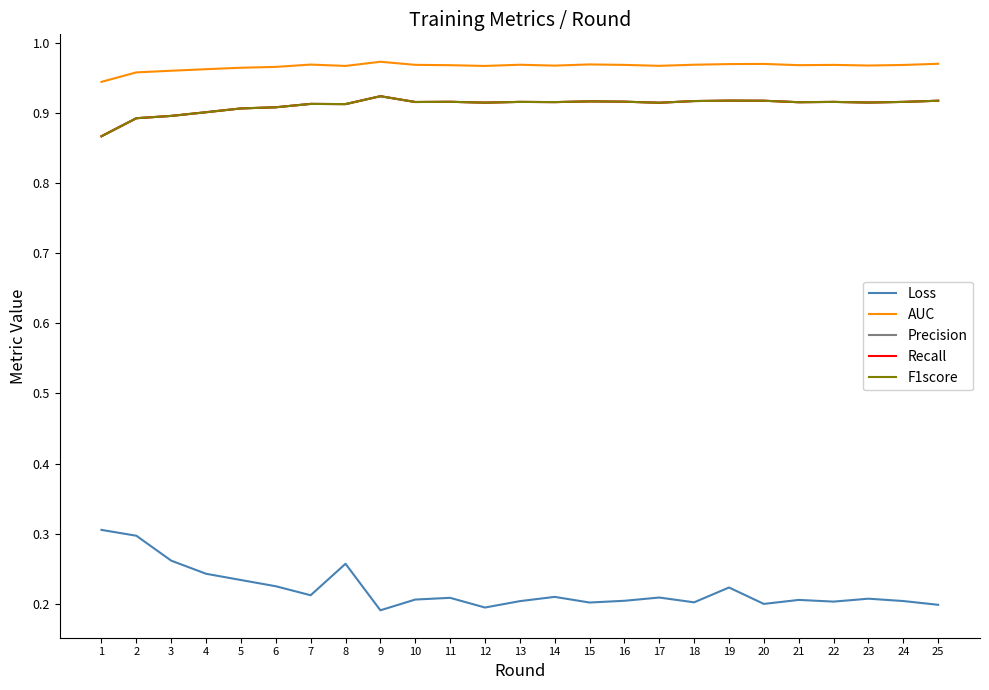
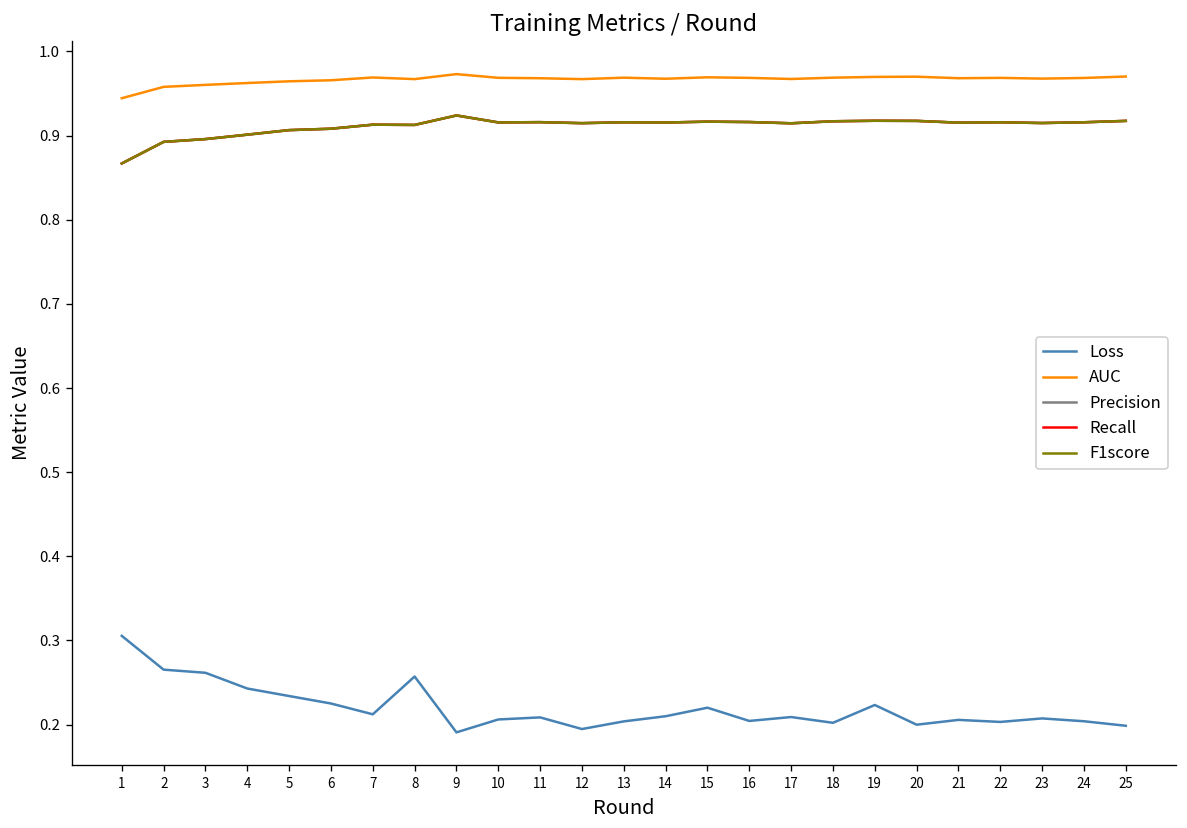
  {
    "Loss": {
      "1": 0.31,
-     "2": 0.30,
+     "2": 0.27,
      "3": 0.26,
      "4": 0.24,
      "5": 0.23,
      "6": 0.22,
      "7": 0.21,
      "8": 0.26,
      "9": 0.19,
      "10": 0.21,
      "11": 0.21,
      "12": 0.19,
      "13": 0.20,
      "14": 0.21,
-     "15": 0.20,
+     "15": 0.22,
      "16": 0.20,
      "17": 0.21,
      "18": 0.20,
      "19": 0.22,
      "20": 0.20,
      "21": 0.21,
      "22": 0.20,
      "23": 0.21,
      "24": 0.20,
      "25": 0.20
    },
    "AUC": {
      "1": 0.94,
      "2": 0.96,
      "3": 0.96,
      "4": 0.96,
      "5": 0.96,
      "6": 0.97,
      "7": 0.97,
      "8": 0.97,
      "9": 0.97,
      "10": 0.97,
      "11": 0.97,
      "12": 0.97,
      "13": 0.97,
      "14": 0.97,
      "15": 0.97,
      "16": 0.97,
      "17": 0.97,
      "18": 0.97,
      "19": 0.97,
      "20": 0.97,
      "21": 0.97,
      "22": 0.97,
      "23": 0.97,
      "24": 0.97,
      "25": 0.97
    },
    "F1score": {
      "1": 0.87,
      "2": 0.89,
      "3": 0.90,
      "4": 0.90,
      "5": 0.91,
      "6": 0.91,
      "7": 0.91,
      "8": 0.91,
      "9": 0.92,
      "10": 0.92,
      "11": 0.92,
      "12": 0.91,
      "13": 0.92,
      "14": 0.92,
      "15": 0.92,
      "16": 0.92,
      "17": 0.91,
      "18": 0.92,
      "19": 0.92,
      "20": 0.92,
      "21": 0.92,
      "22": 0.92,
      "23": 0.91,
      "24": 0.92,
      "25": 0.92
    }
  }
